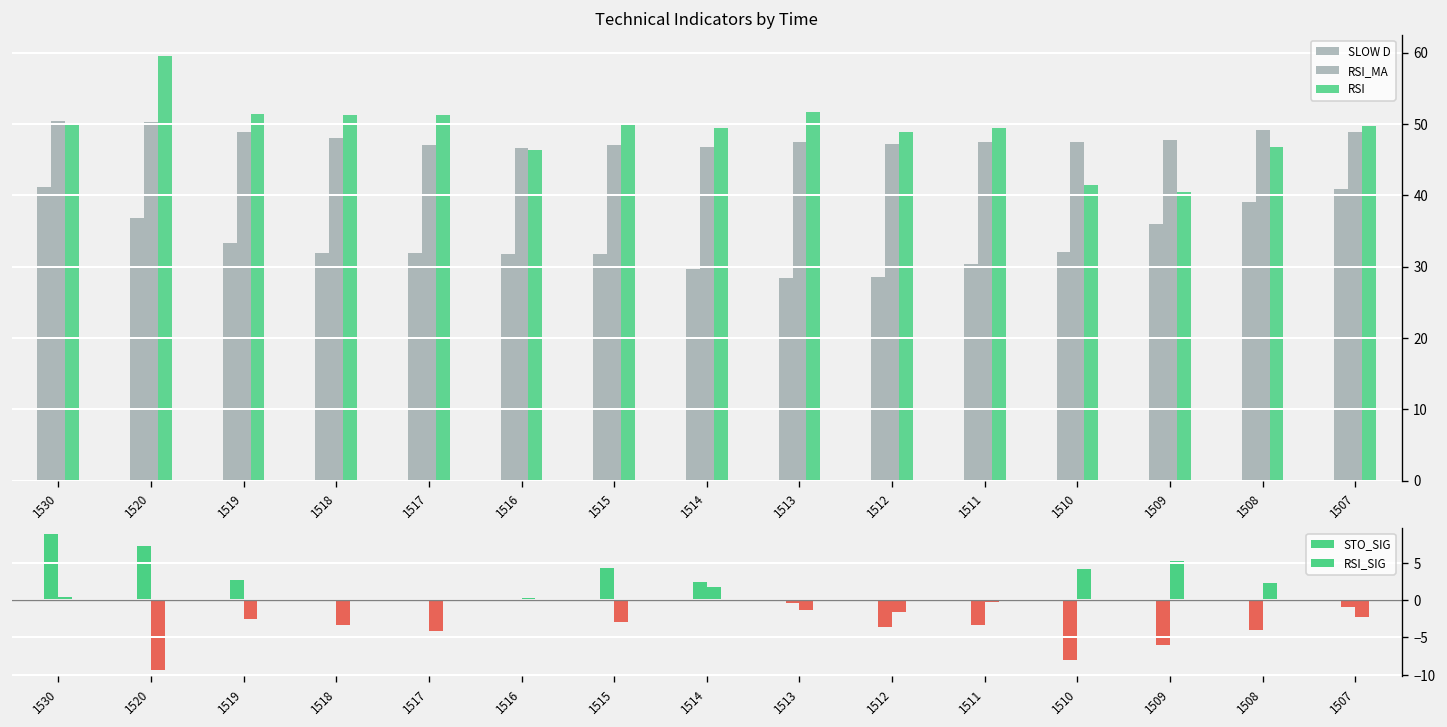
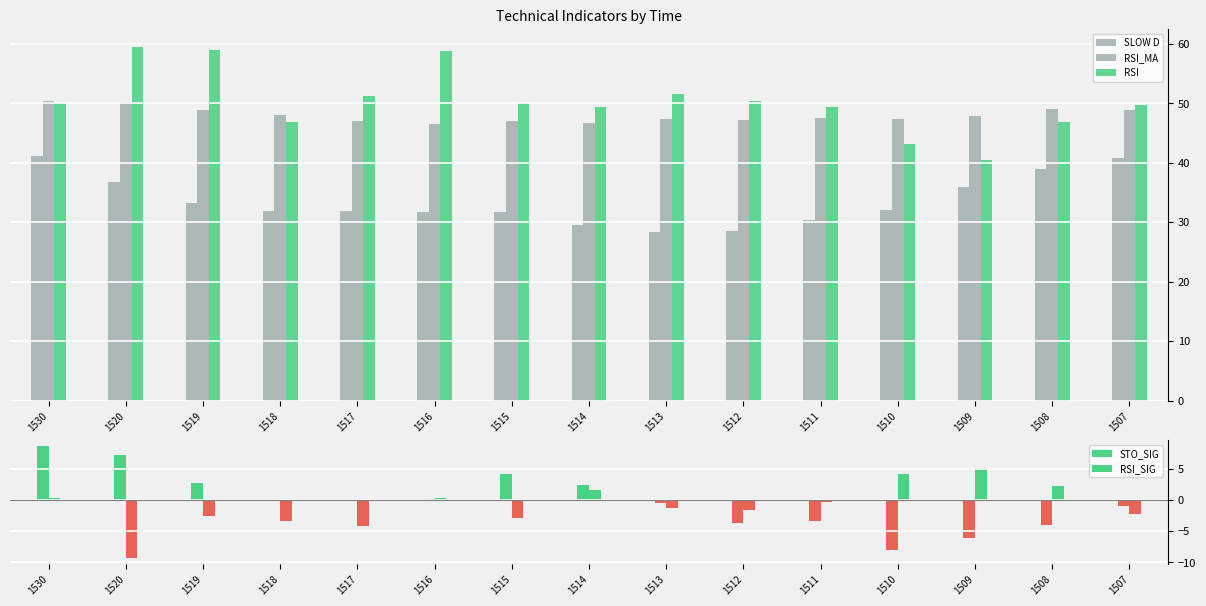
  {
    "Technical Indicators by Time": {
      "RSI": {
        "1530": 50,
        "1520": 60,
-       "1519": 51,
-       "1518": 51,
+       "1519": 59,
+       "1518": 47,
        "1517": 51,
-       "1516": 46,
+       "1516": 59,
        "1515": 50,
        "1514": 49,
        "1513": 52,
-       "1512": 49,
+       "1512": 50,
        "1511": 49,
-       "1510": 41,
+       "1510": 43,
        "1509": 40,
        "1508": 47,
        "1507": 50
      }
    }
  }
